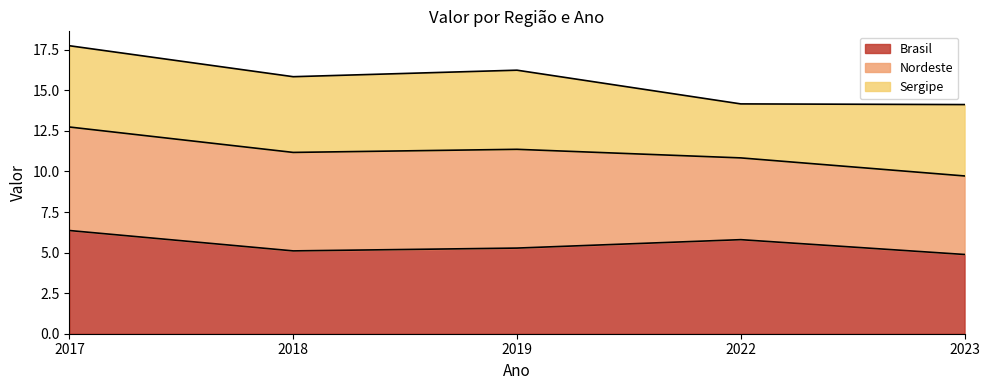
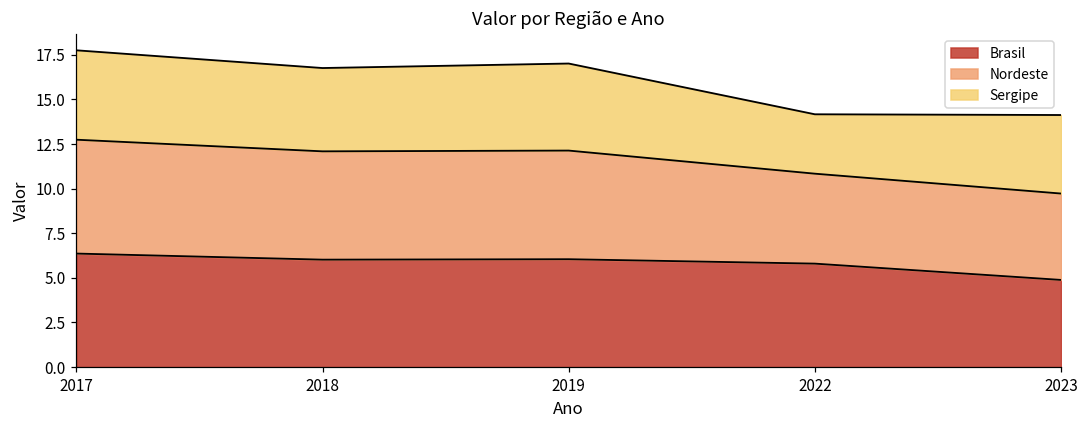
  {
    "Brasil": {
      "2017": 6.4,
-     "2018": 5.1,
-     "2019": 5.3,
+     "2018": 6.0,
+     "2019": 6.0,
      "2022": 5.8,
      "2023": 4.9
    }
  }
